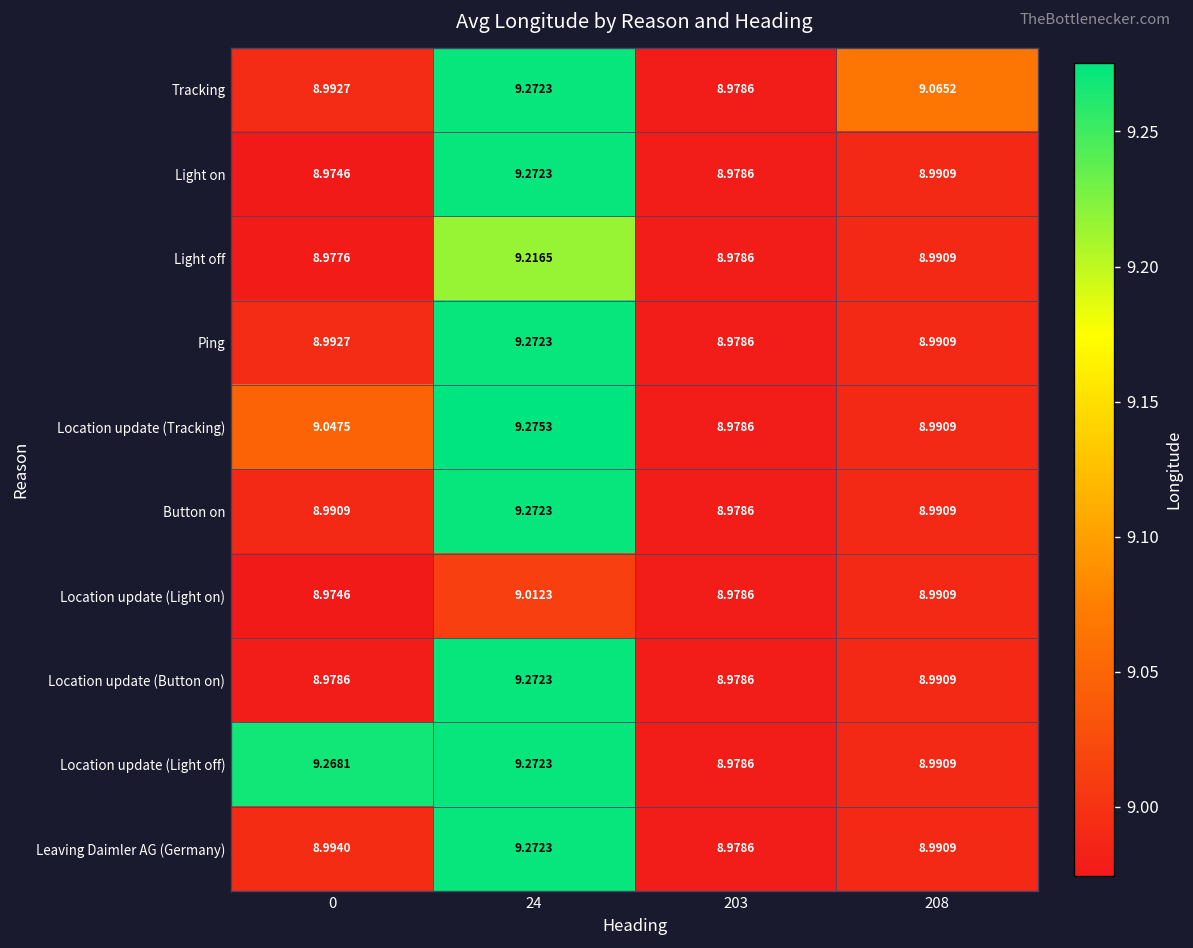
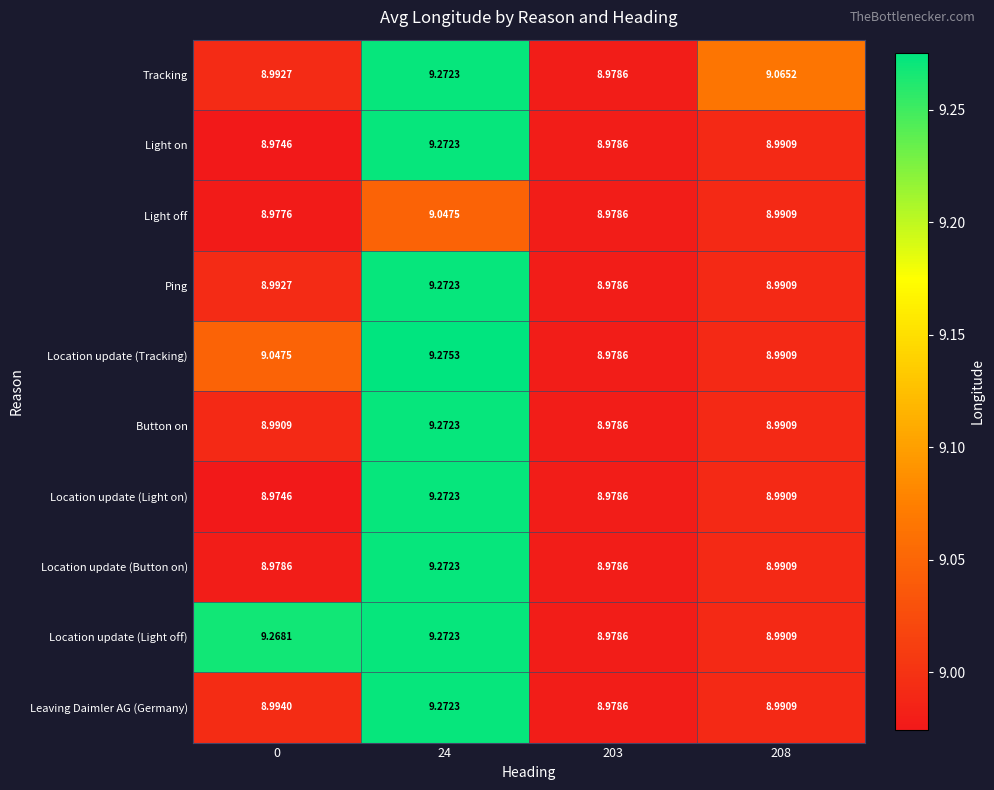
  {
    "Tracking": {
      "0": 8.9927,
      "24": 9.2723,
      "203": 8.9786,
      "208": 9.0652
    },
    "Light on": {
      "0": 8.9746,
      "24": 9.2723,
      "203": 8.9786,
      "208": 8.9909
    },
    "Light off": {
      "0": 8.9776,
-     "24": 9.2165,
+     "24": 9.0475,
      "203": 8.9786,
      "208": 8.9909
    },
    "Ping": {
      "0": 8.9927,
      "24": 9.2723,
      "203": 8.9786,
      "208": 8.9909
    },
    "Location update (Tracking)": {
      "0": 9.0475,
      "24": 9.2753,
      "203": 8.9786,
      "208": 8.9909
    },
    "Button on": {
      "0": 8.9909,
      "24": 9.2723,
      "203": 8.9786,
      "208": 8.9909
    },
    "Location update (Light on)": {
      "0": 8.9746,
-     "24": 9.0123,
+     "24": 9.2723,
      "203": 8.9786,
      "208": 8.9909
    },
    "Location update (Button on)": {
      "0": 8.9786,
      "24": 9.2723,
      "203": 8.9786,
      "208": 8.9909
    },
    "Location update (Light off)": {
      "0": 9.2681,
      "24": 9.2723,
      "203": 8.9786,
      "208": 8.9909
    },
    "Leaving Daimler AG (Germany)": {
      "0": 8.9940,
      "24": 9.2723,
      "203": 8.9786,
      "208": 8.9909
    }
  }
